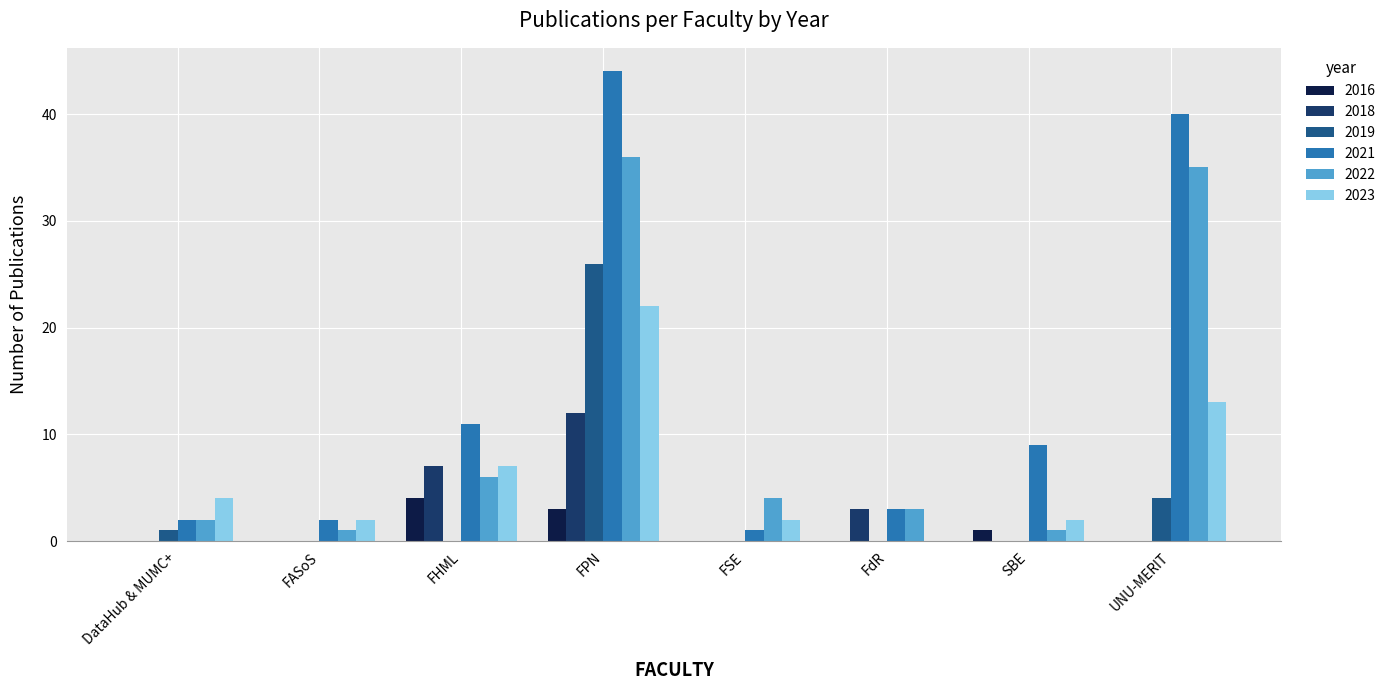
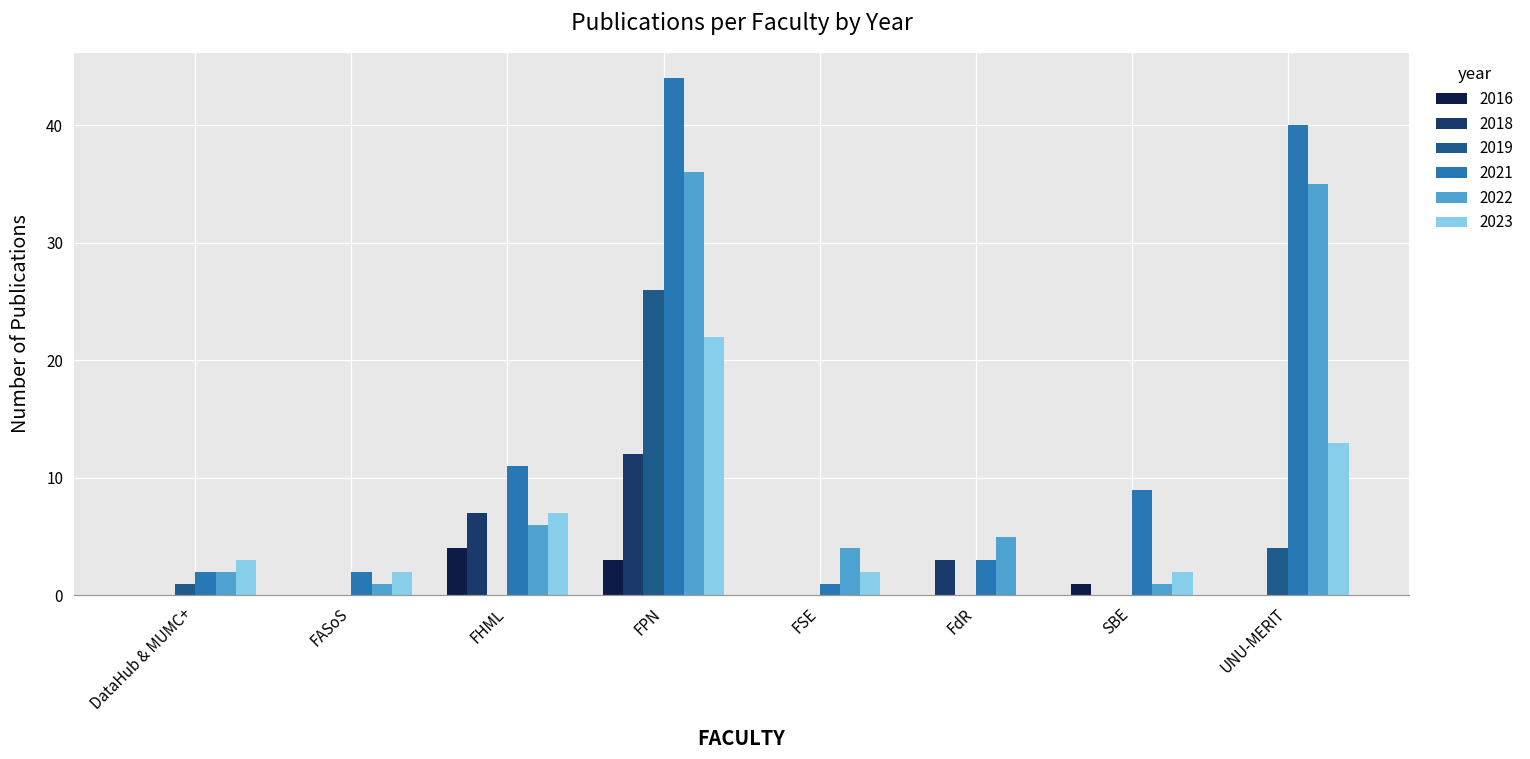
  {
    "2022": {
      "DataHub & MUMC+": 2,
      "FASoS": 1,
      "FHML": 6,
      "FPN": 36,
      "FSE": 4,
-     "FdR": 3,
+     "FdR": 5,
      "SBE": 1,
      "UNU-MERIT": 35
    },
    "2023": {
-     "DataHub & MUMC+": 4,
+     "DataHub & MUMC+": 3,
      "FASoS": 2,
      "FHML": 7,
      "FPN": 22,
      "FSE": 2,
      "FdR": 0,
      "SBE": 2,
      "UNU-MERIT": 13
    }
  }
